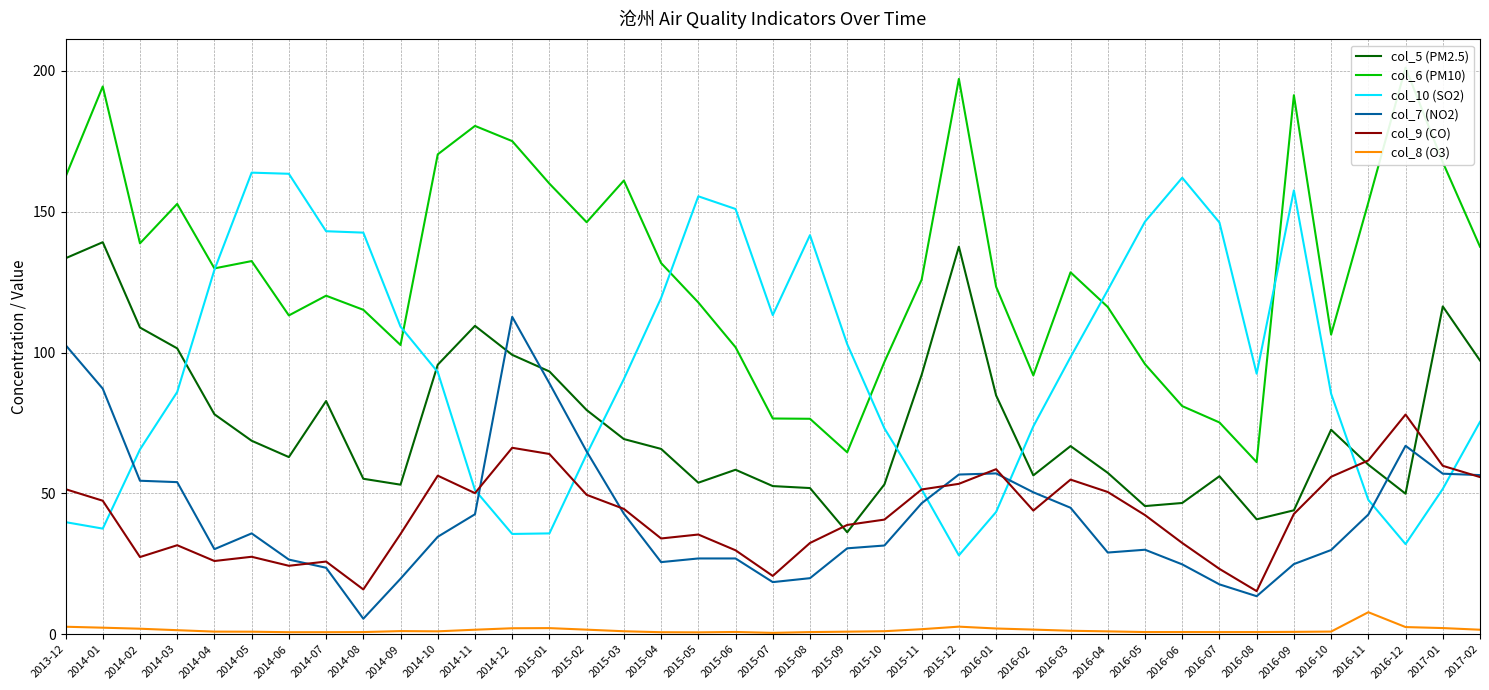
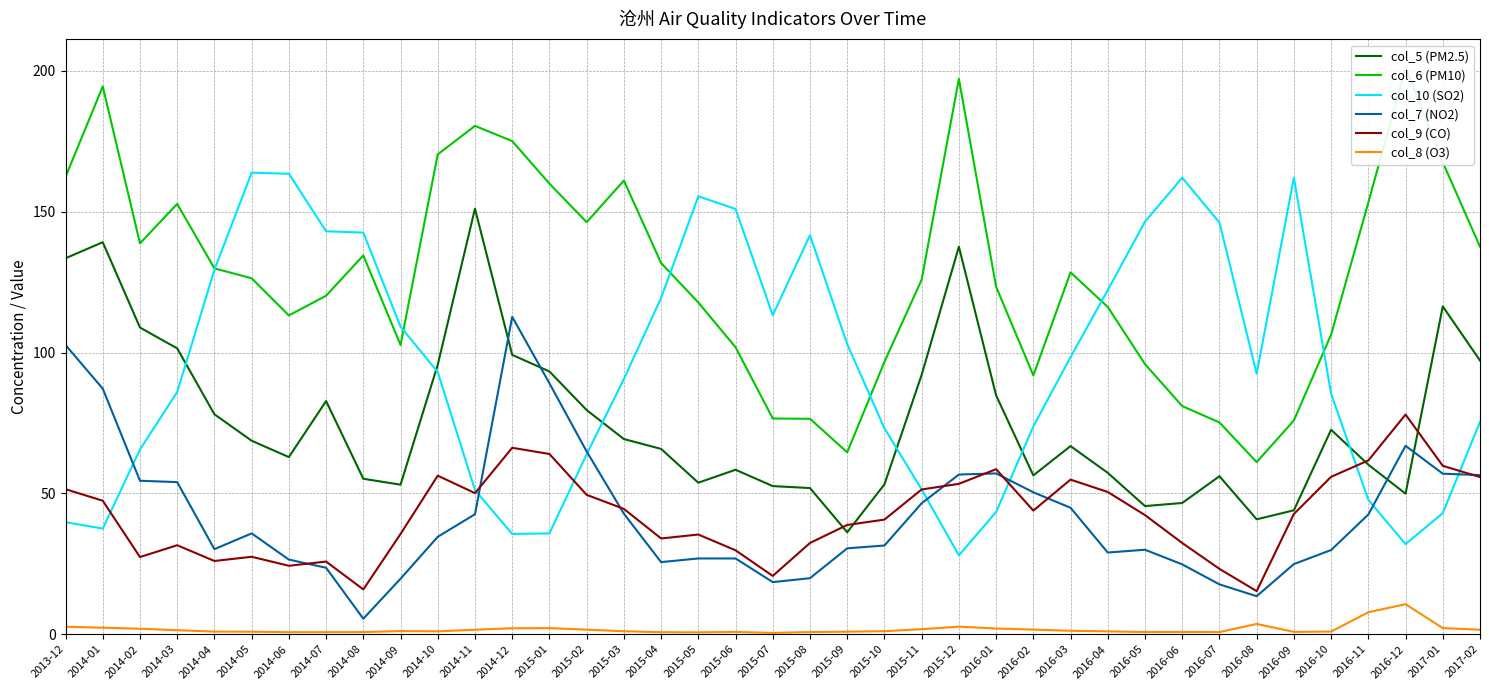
  {
    "col_5 (PM2.5)": {
      "2013-12": 134,
      "2014-01": 139,
      "2014-02": 109,
      "2014-03": 102,
      "2014-04": 78,
      "2014-05": 69,
      "2014-06": 63,
      "2014-07": 83,
      "2014-08": 55,
      "2014-09": 53,
      "2014-10": 96,
-     "2014-11": 110,
+     "2014-11": 151,
      "2014-12": 99,
      "2015-01": 93,
      "2015-02": 80,
      "2015-03": 69,
      "2015-04": 66,
      "2015-05": 54,
      "2015-06": 58,
      "2015-07": 53,
      "2015-08": 52,
      "2015-09": 36,
      "2015-10": 53,
      "2015-11": 92,
      "2015-12": 138,
      "2016-01": 85,
      "2016-02": 56,
      "2016-03": 67,
      "2016-04": 57,
      "2016-05": 46,
      "2016-06": 47,
      "2016-07": 56,
      "2016-08": 41,
      "2016-09": 44,
      "2016-10": 73,
      "2016-11": 60,
      "2016-12": 50,
      "2017-01": 116,
      "2017-02": 97
    },
    "col_6 (PM10)": {
      "2013-12": 162,
      "2014-01": 195,
      "2014-02": 139,
      "2014-03": 153,
-     "2014-05": 133,
+     "2014-05": 126,
      "2014-06": 113,
      "2014-07": 120,
-     "2014-08": 115,
+     "2014-08": 135,
      "2014-09": 103,
      "2014-10": 170,
      "2014-11": 181,
      "2014-12": 175,
      "2015-01": 160,
      "2015-02": 146,
      "2015-03": 161,
      "2015-04": 132,
      "2015-05": 118,
      "2015-06": 102,
      "2015-07": 77,
      "2015-08": 77,
      "2015-09": 65,
      "2015-10": 97,
      "2015-11": 126,
      "2015-12": 197,
      "2016-01": 123,
      "2016-02": 92,
      "2016-03": 129,
      "2016-04": 116,
      "2016-05": 96,
      "2016-06": 81,
      "2016-07": 75,
      "2016-08": 61,
-     "2016-09": 191,
+     "2016-09": 76,
      "2016-10": 106,
      "2016-11": 153,
      "2017-02": 138
    },
    "col_10 (SO2)": {
      "2013-12": 40,
      "2014-01": 38,
      "2014-02": 66,
      "2014-03": 86,
      "2014-05": 164,
      "2014-06": 164,
      "2014-07": 143,
      "2014-08": 143,
      "2014-09": 109,
      "2014-10": 93,
      "2014-11": 51,
      "2014-12": 36,
      "2015-01": 36,
      "2015-02": 64,
      "2015-03": 91,
      "2015-04": 119,
      "2015-05": 156,
      "2015-06": 151,
      "2015-07": 113,
      "2015-08": 142,
      "2015-09": 103,
      "2015-10": 73,
      "2015-12": 28,
      "2016-01": 43,
      "2016-02": 74,
      "2016-03": 98,
      "2016-04": 122,
      "2016-05": 147,
      "2016-06": 162,
      "2016-07": 146,
      "2016-08": 93,
-     "2016-09": 158,
+     "2016-09": 162,
      "2016-10": 85,
      "2016-11": 48,
      "2016-12": 32,
-     "2017-01": 52,
+     "2017-01": 43,
      "2017-02": 75
    },
    "col_8 (O3)": {
      "2013-12": 3,
      "2014-01": 2,
      "2014-02": 2,
      "2014-03": 1,
      "2014-04": 1,
      "2014-05": 1,
      "2014-06": 1,
      "2014-07": 1,
      "2014-08": 1,
      "2014-09": 1,
      "2014-10": 1,
      "2014-11": 2,
      "2014-12": 2,
      "2015-01": 2,
      "2015-02": 2,
      "2015-03": 1,
      "2015-04": 1,
      "2015-05": 1,
      "2015-06": 1,
      "2015-07": 0,
      "2015-08": 1,
      "2015-09": 1,
      "2015-10": 1,
      "2015-11": 2,
      "2015-12": 3,
      "2016-01": 2,
      "2016-02": 2,
      "2016-03": 1,
      "2016-04": 1,
      "2016-05": 1,
      "2016-06": 1,
      "2016-07": 1,
-     "2016-08": 1,
+     "2016-08": 4,
      "2016-09": 1,
      "2016-10": 1,
      "2016-11": 8,
-     "2016-12": 3,
+     "2016-12": 11,
      "2017-01": 2,
      "2017-02": 2
    }
  }
